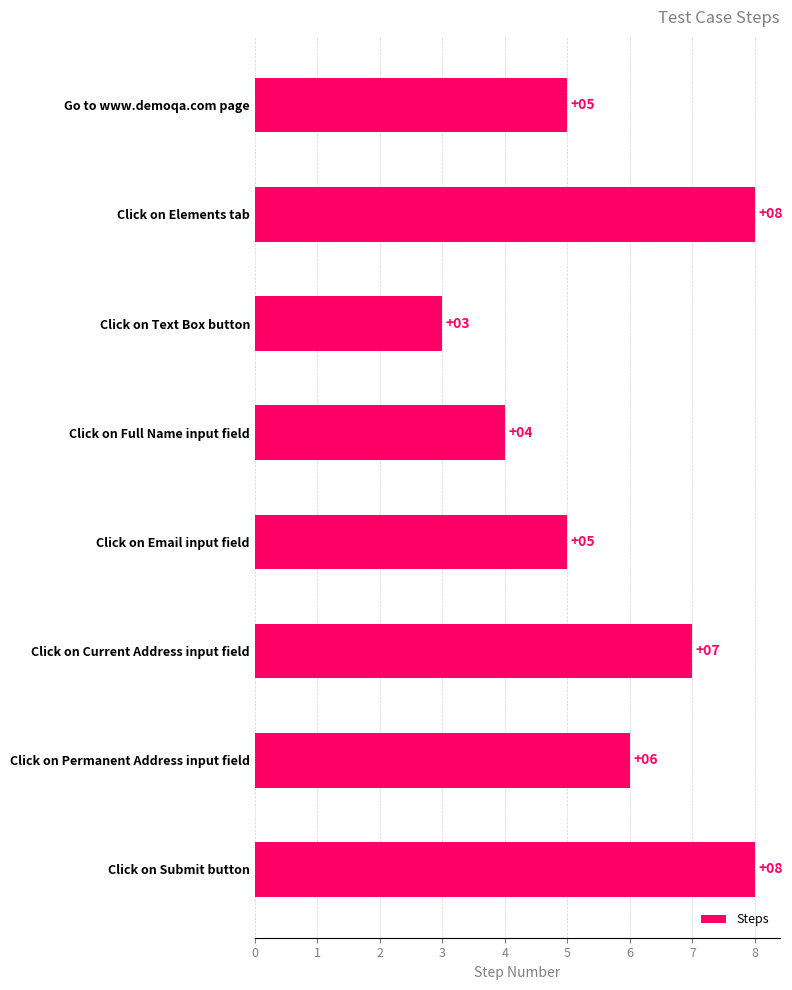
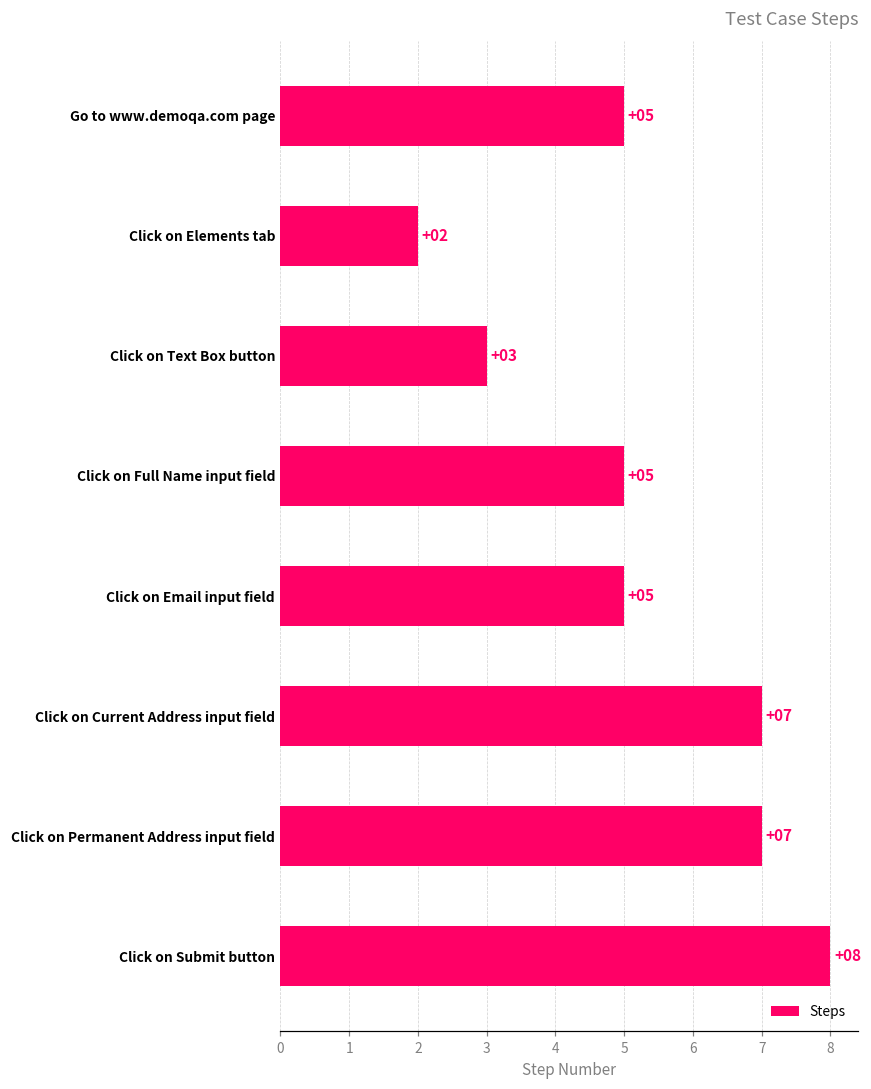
  {
    "Go to www.demoqa.com page": "+05",
-   "Click on Elements tab": "+08",
+   "Click on Elements tab": "+02",
    "Click on Text Box button": "+03",
-   "Click on Full Name input field": "+04",
+   "Click on Full Name input field": "+05",
    "Click on Email input field": "+05",
    "Click on Current Address input field": "+07",
-   "Click on Permanent Address input field": "+06",
+   "Click on Permanent Address input field": "+07",
    "Click on Submit button": "+08"
  }
